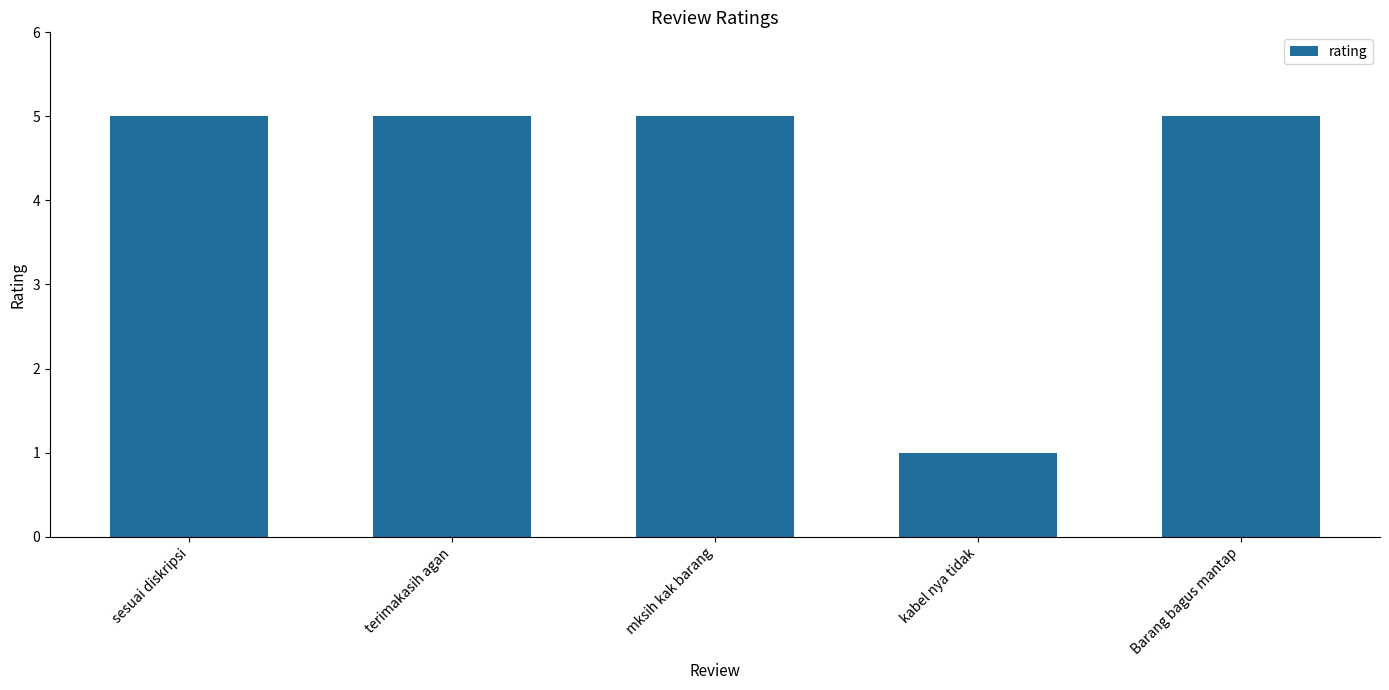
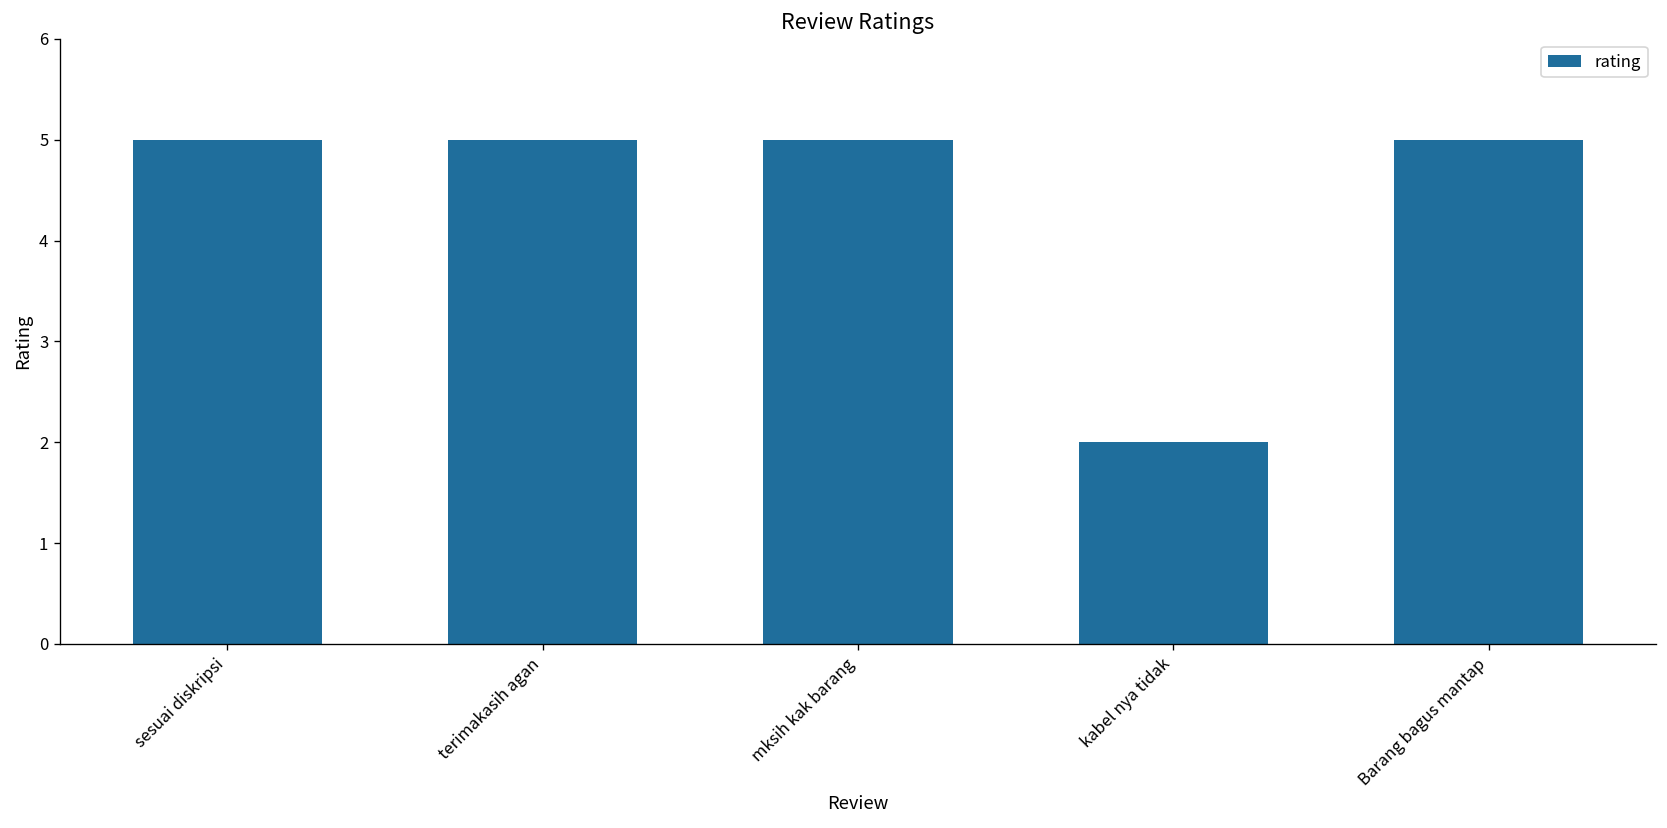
  {
    "sesuai diskripsi": 5,
    "terimakasih agan": 5,
    "mksih kak barang": 5,
-   "kabel nya tidak": 1,
+   "kabel nya tidak": 2,
    "Barang bagus mantap": 5
  }
